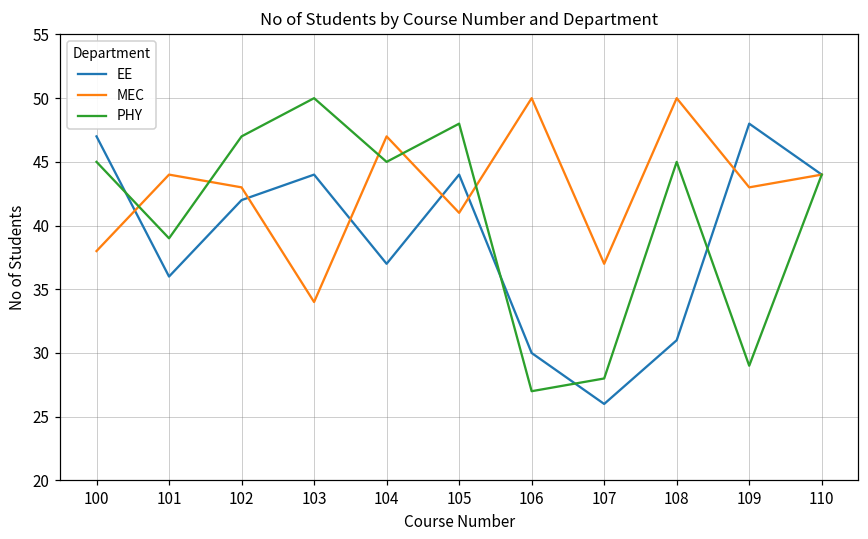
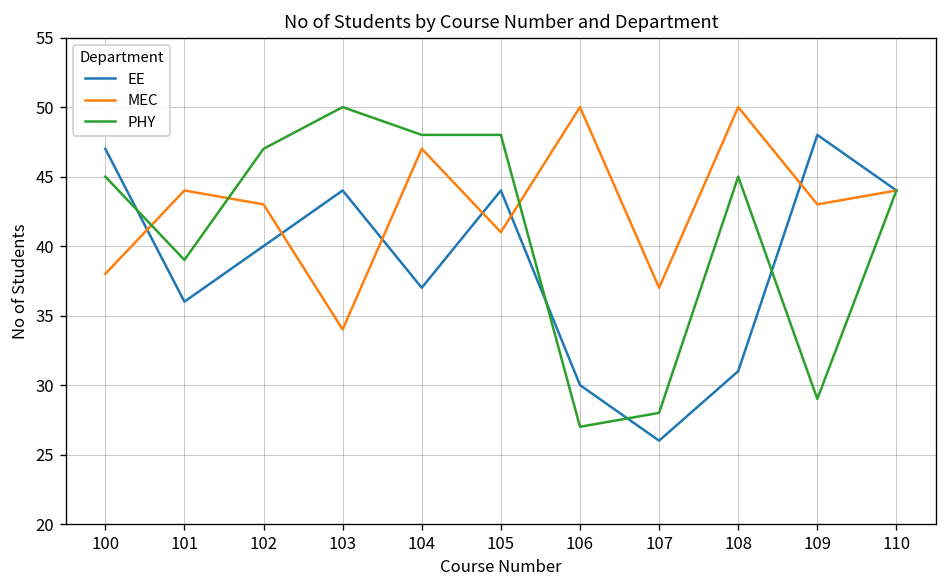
  {
    "EE": {
      "100": 47,
      "101": 36,
-     "102": 42,
+     "102": 40,
      "103": 44,
      "104": 37,
      "105": 44,
      "106": 30,
      "107": 26,
      "108": 31,
      "109": 48
    },
    "MEC": {
      "100": 38,
      "101": 44,
      "102": 43,
      "103": 34,
      "104": 47,
      "105": 41,
      "106": 50,
      "107": 37,
      "108": 50,
      "109": 43
    },
    "PHY": {
      "100": 45,
      "101": 39,
      "102": 47,
      "103": 50,
-     "104": 45,
+     "104": 48,
      "105": 48,
      "106": 27,
      "107": 28,
      "108": 45,
      "109": 29
    }
  }
